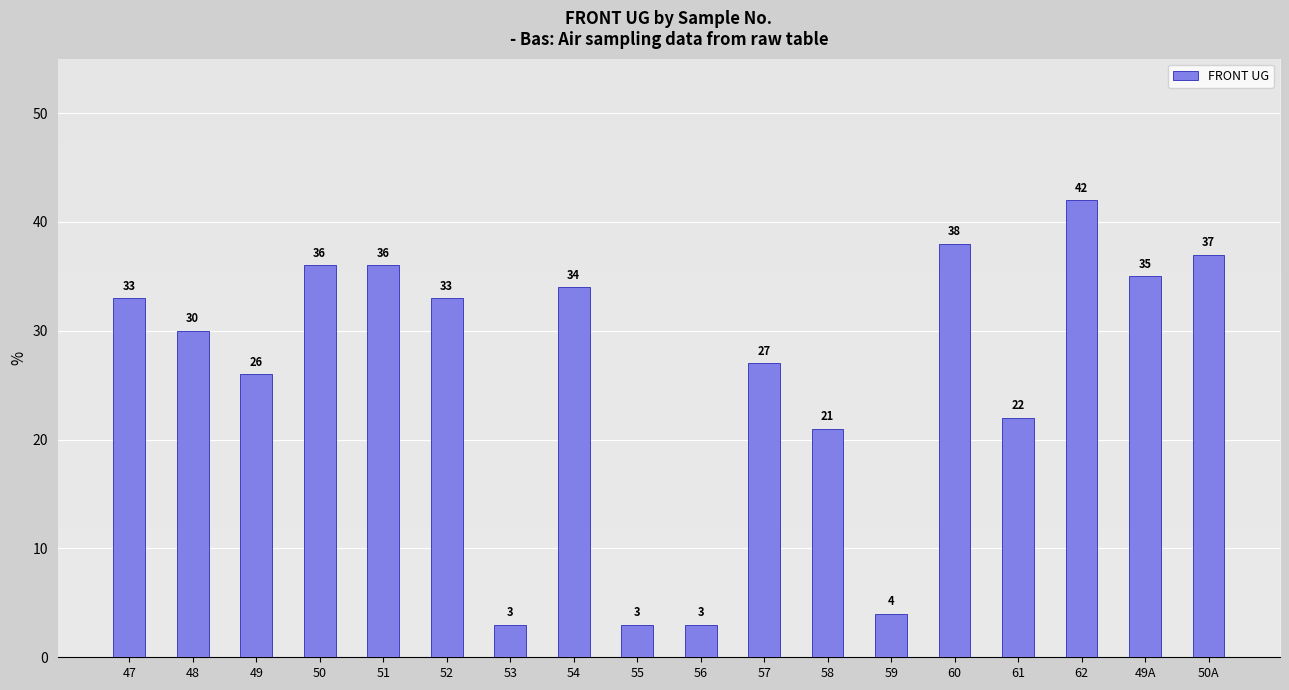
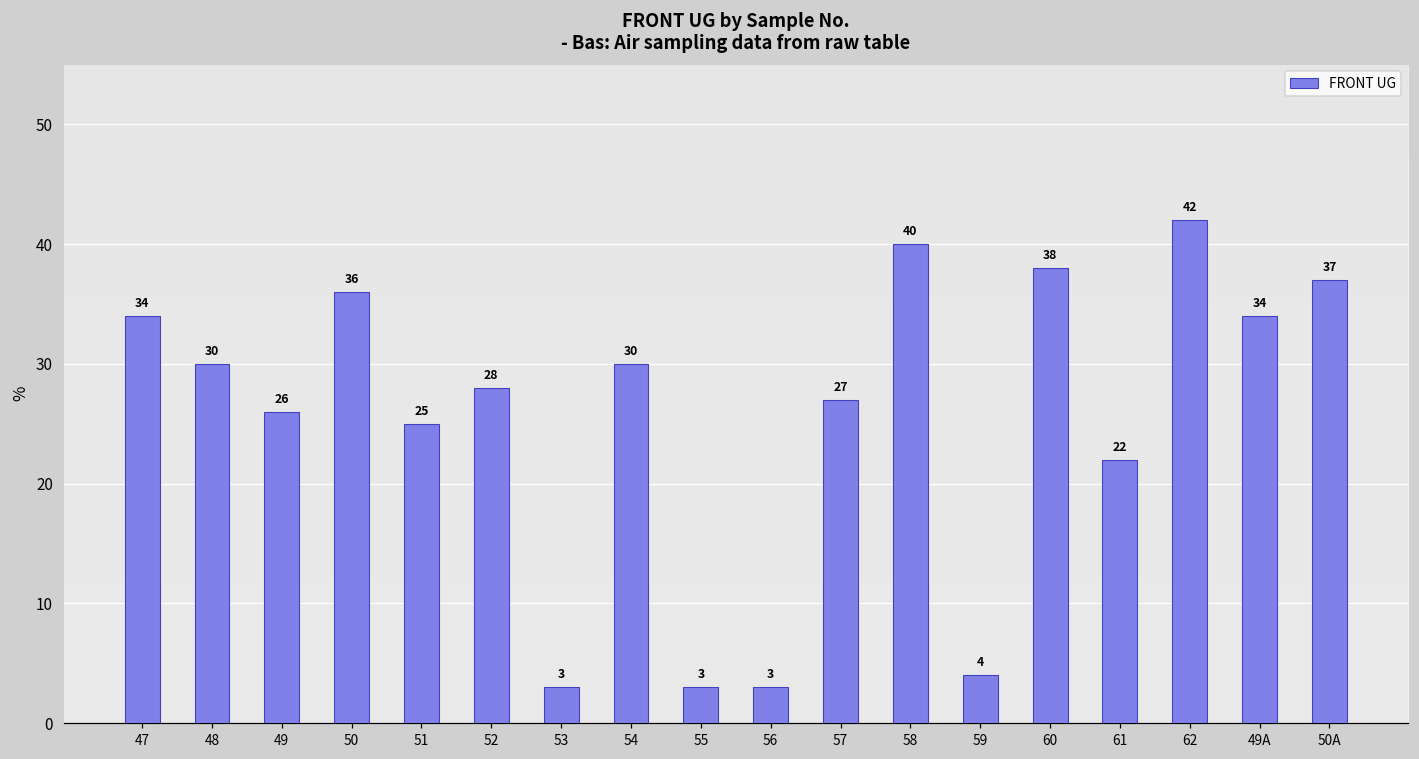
  {
-   "47": 33,
+   "47": 34,
    "48": 30,
    "49": 26,
    "50": 36,
-   "51": 36,
-   "52": 33,
+   "51": 25,
+   "52": 28,
    "53": 3,
-   "54": 34,
+   "54": 30,
    "55": 3,
    "56": 3,
    "57": 27,
-   "58": 21,
+   "58": 40,
    "59": 4,
    "60": 38,
    "61": 22,
    "62": 42,
-   "49A": 35,
+   "49A": 34,
    "50A": 37
  }
